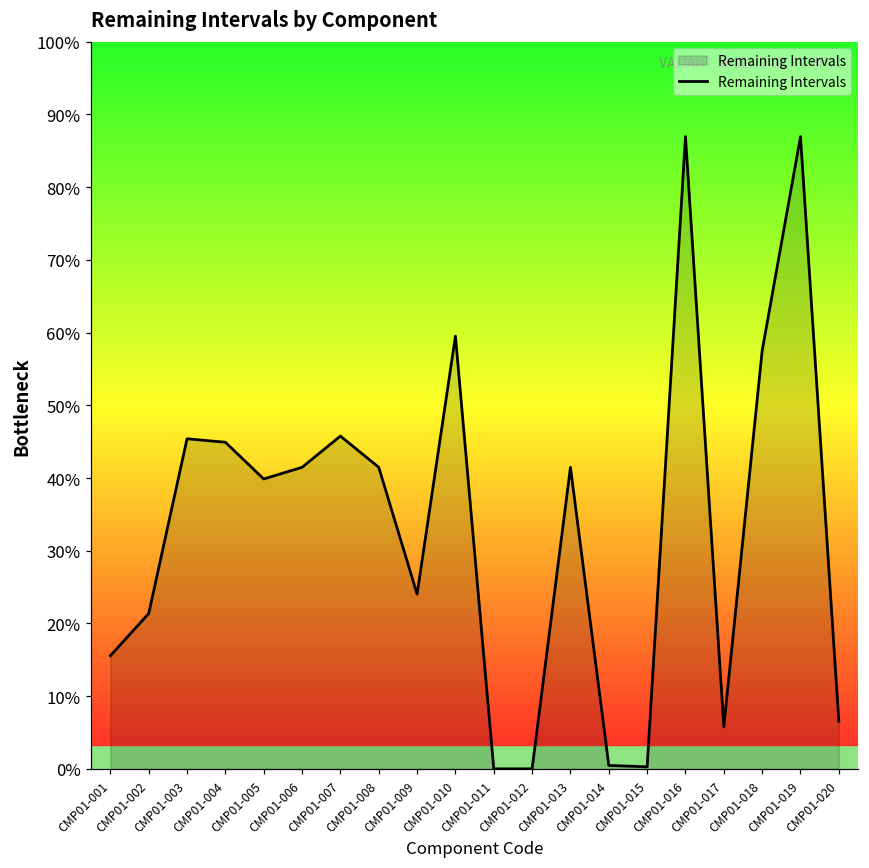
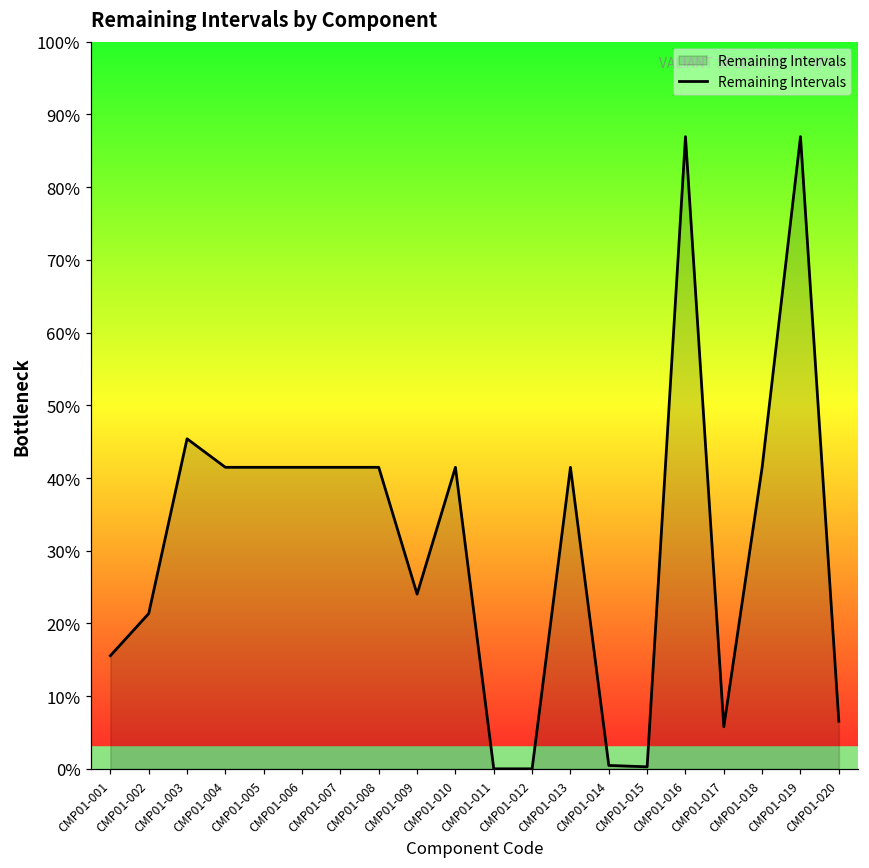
  {
    "CMP01-001": "16%",
    "CMP01-002": "21%",
    "CMP01-003": "45%",
-   "CMP01-004": "45%",
-   "CMP01-005": "40%",
+   "CMP01-004": "41%",
+   "CMP01-005": "41%",
    "CMP01-006": "41%",
-   "CMP01-007": "46%",
+   "CMP01-007": "41%",
    "CMP01-008": "41%",
    "CMP01-009": "24%",
-   "CMP01-010": "60%",
+   "CMP01-010": "41%",
    "CMP01-013": "41%",
    "CMP01-016": "87%",
    "CMP01-017": "6%",
-   "CMP01-018": "58%",
+   "CMP01-018": "41%",
    "CMP01-019": "87%",
    "CMP01-020": "7%"
  }
